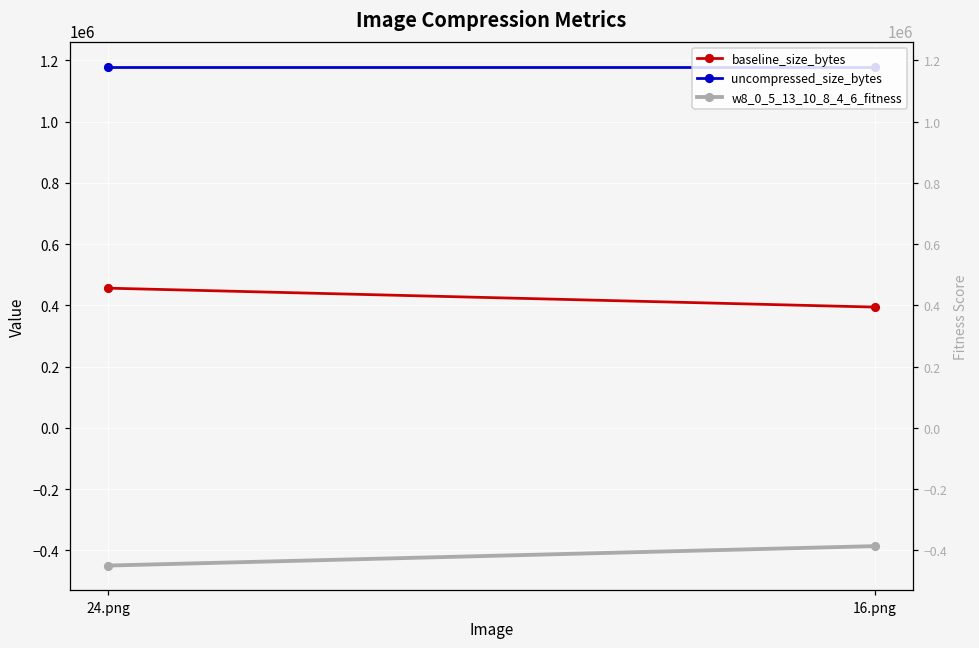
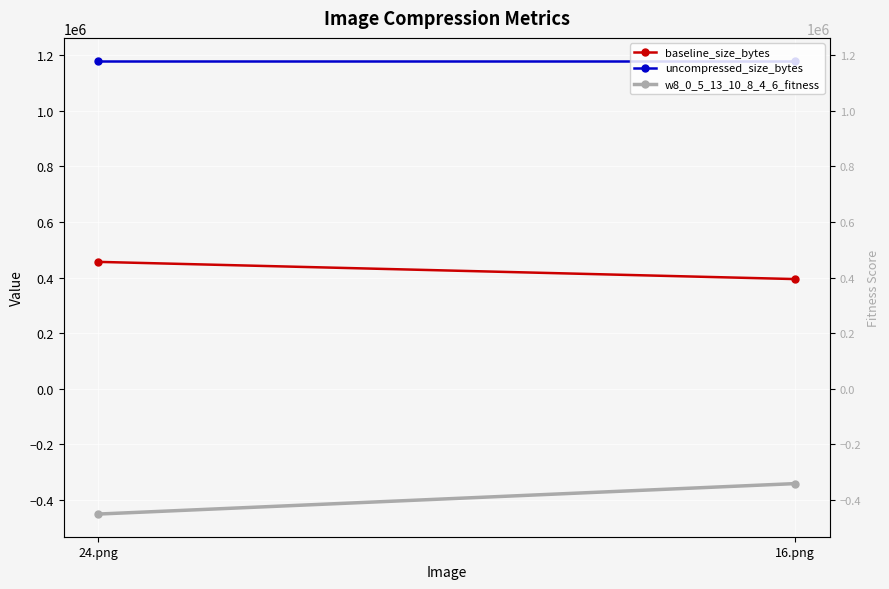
  {
    "baseline_size_bytes": {
      "24.png": 460000,
      "16.png": 390000
    },
    "uncompressed_size_bytes": {
      "24.png": 1180000
    },
    "w8_0_5_13_10_8_4_6_fitness": {
      "24.png": -450000,
-     "16.png": -390000
+     "16.png": -340000
    }
  }
